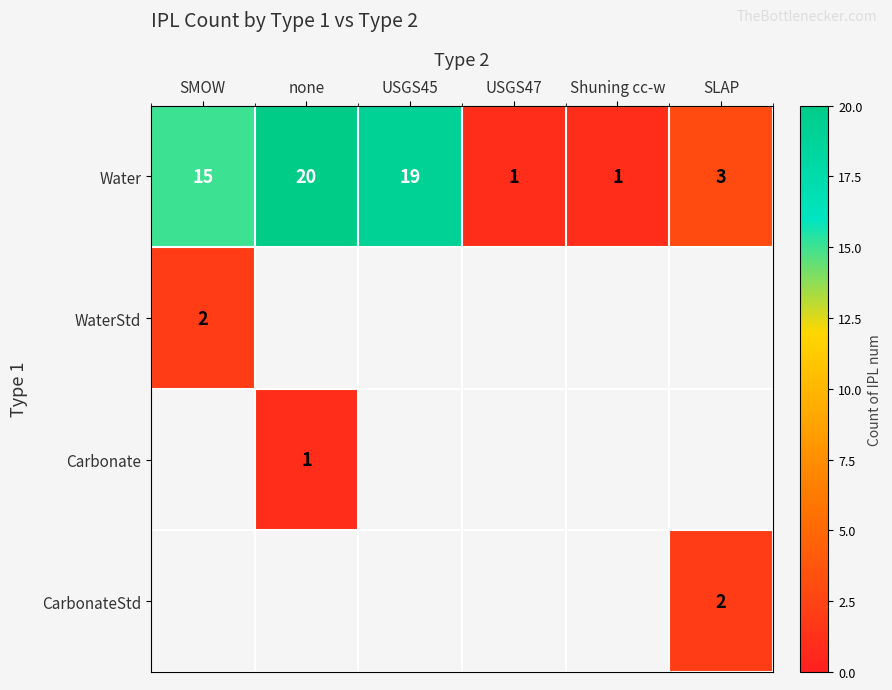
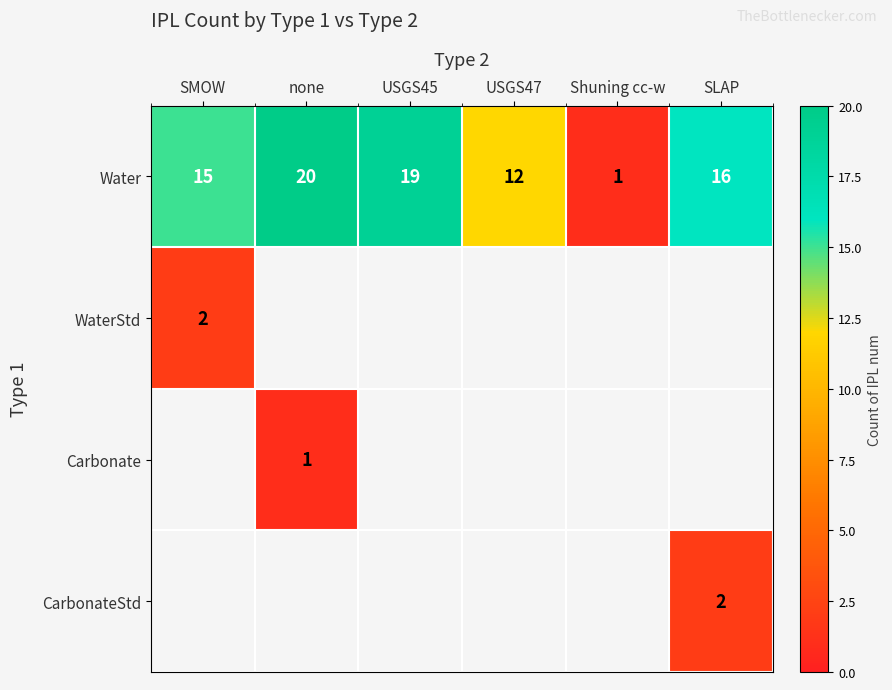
  {
    "Water": {
      "SMOW": 15,
      "none": 20,
      "USGS45": 19,
-     "USGS47": 1,
+     "USGS47": 12,
      "Shuning cc-w": 1,
-     "SLAP": 3
+     "SLAP": 16
    },
    "WaterStd": {
      "SMOW": 2
    },
    "Carbonate": {
      "none": 1
    },
    "CarbonateStd": {
      "SLAP": 2
    }
  }
